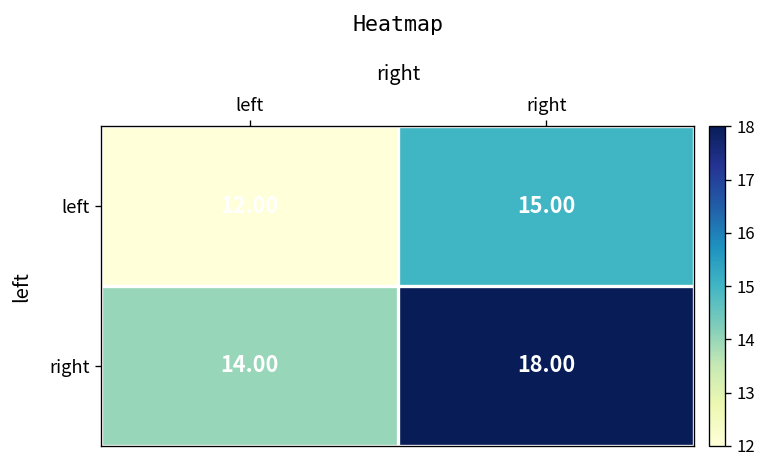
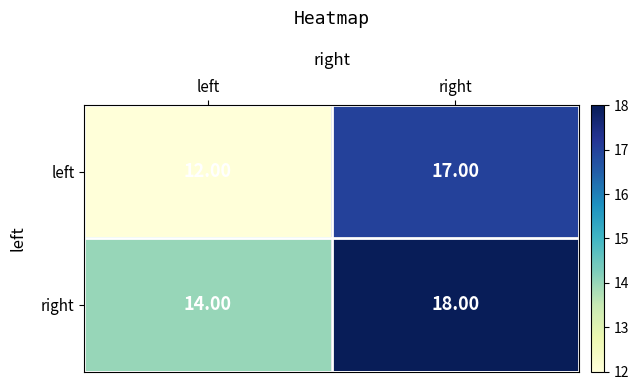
  {
    "left": {
-     "right": 15.00
+     "right": 17.00
    },
    "right": {
      "left": 14.00,
      "right": 18.00
    }
  }
